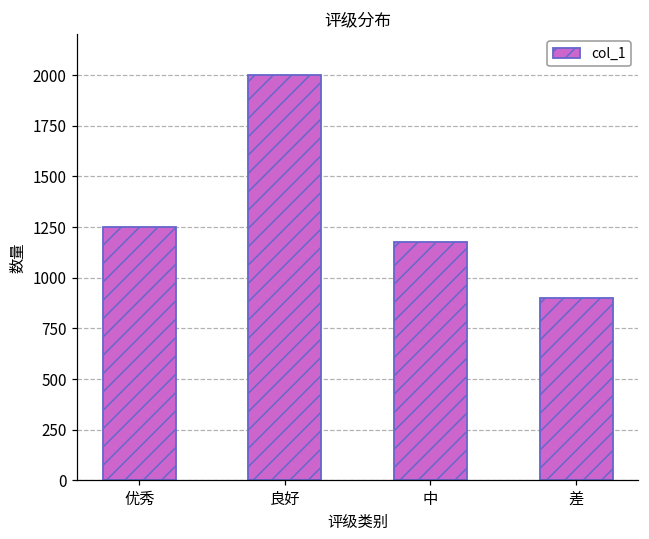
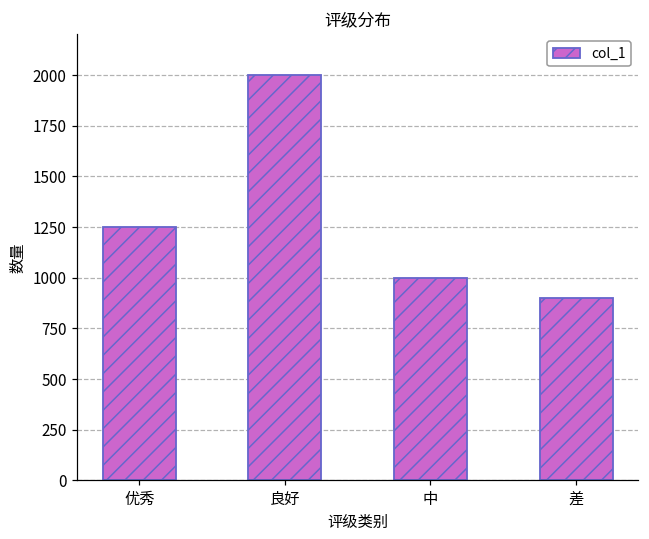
  {
    "优秀": 1250,
    "良好": 2000,
-   "中": 1180,
+   "中": 1000,
    "差": 900
  }
